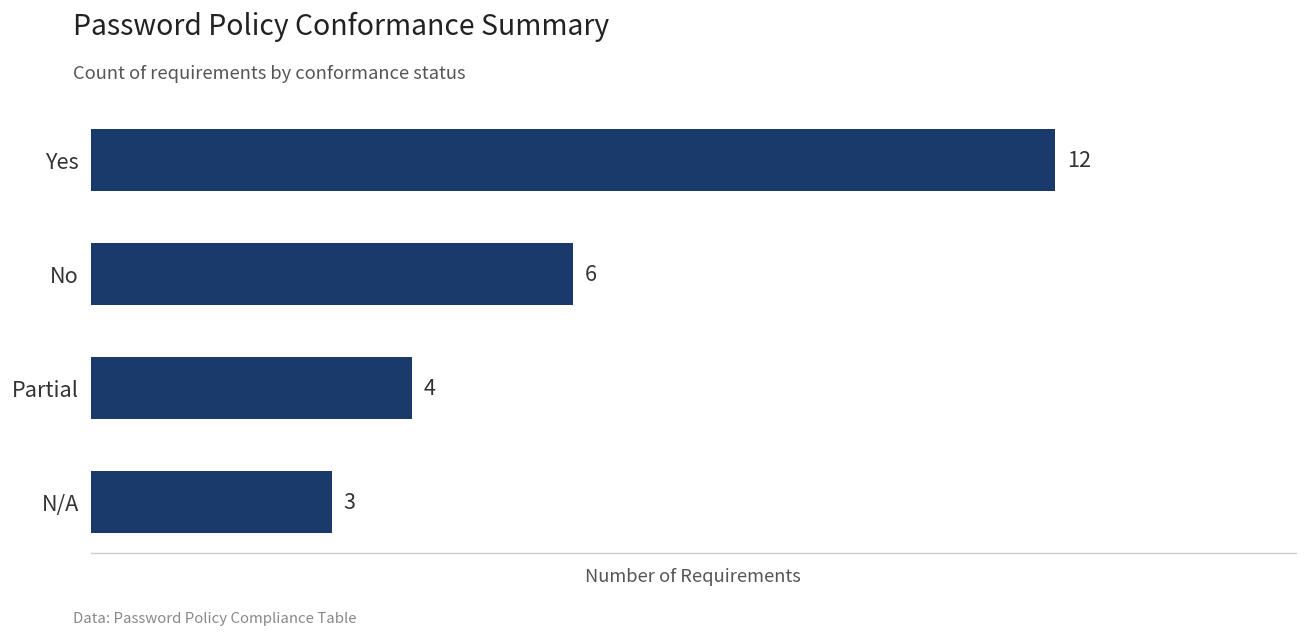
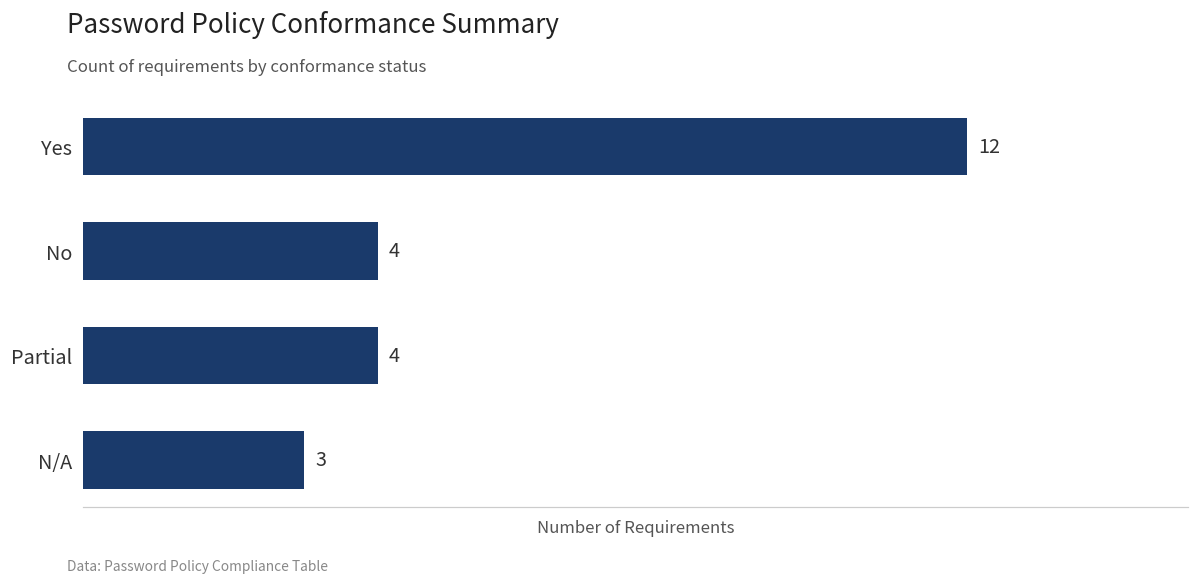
  {
    "Yes": 12,
-   "No": 6,
+   "No": 4,
    "Partial": 4,
    "N/A": 3
  }
